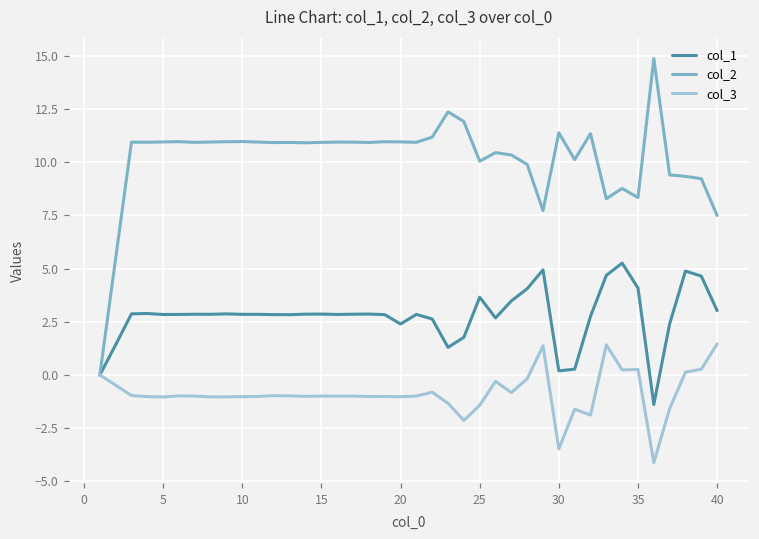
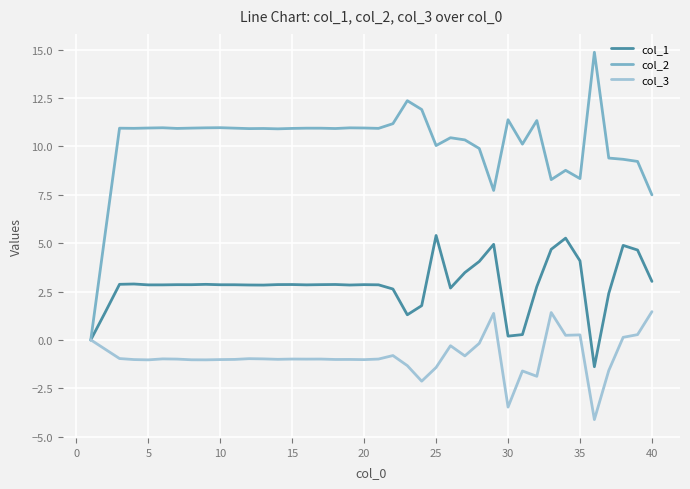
  {
    "col_1": {
      "5": 2.8,
      "10": 2.8,
      "15": 2.9,
-     "20": 2.4,
-     "25": 3.7,
+     "20": 2.9,
+     "25": 5.4,
      "30": 0.2,
      "35": 4.1,
      "40": 3.0
    }
  }
